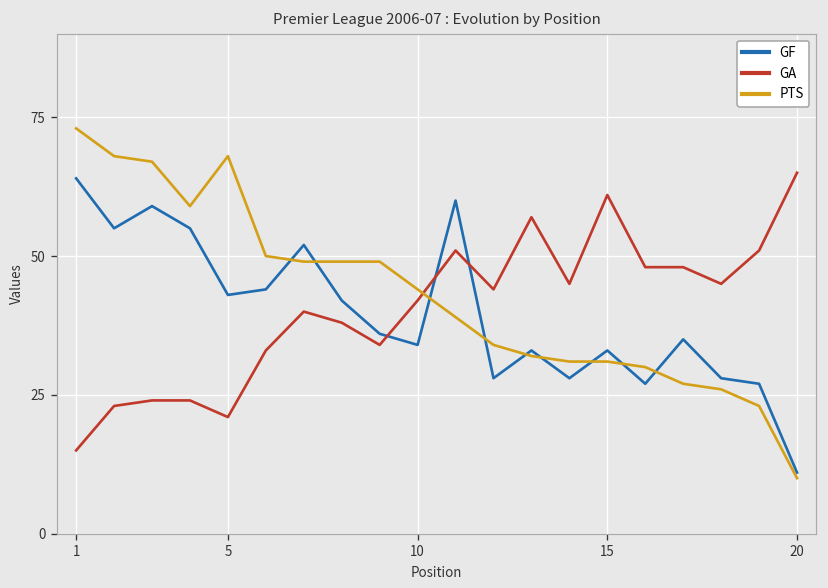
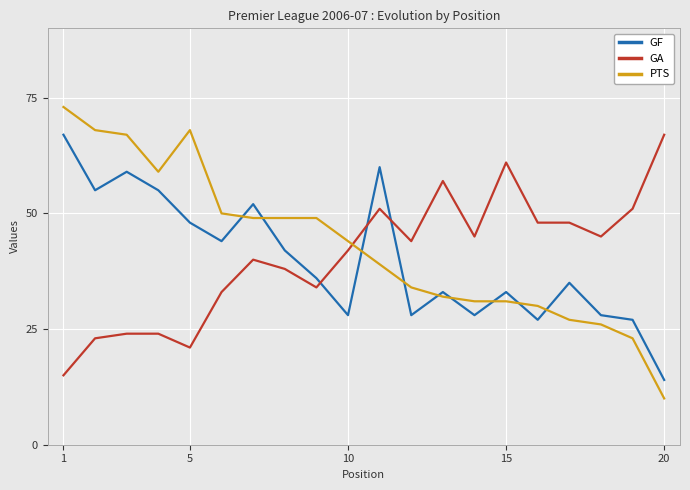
  {
    "GF": {
-     "1": 64,
-     "5": 43,
-     "10": 34,
+     "1": 67,
+     "5": 48,
+     "10": 28,
      "15": 33,
-     "20": 11
+     "20": 14
    },
    "GA": {
      "1": 15,
      "5": 21,
      "10": 42,
      "15": 61,
-     "20": 65
+     "20": 67
    },
    "PTS": {
      "1": 73,
      "5": 68,
      "10": 44,
      "15": 31,
      "20": 10
    }
  }
